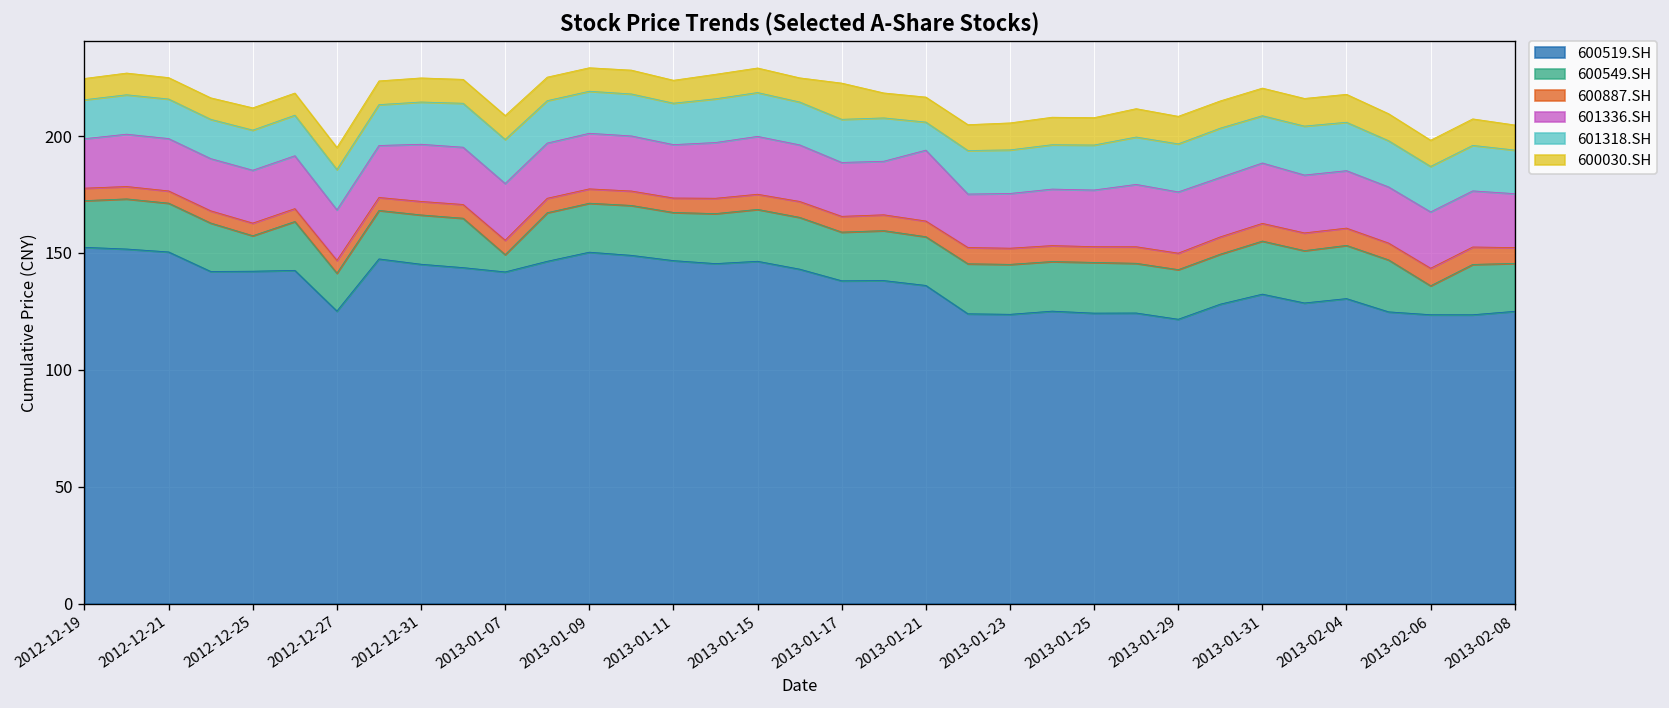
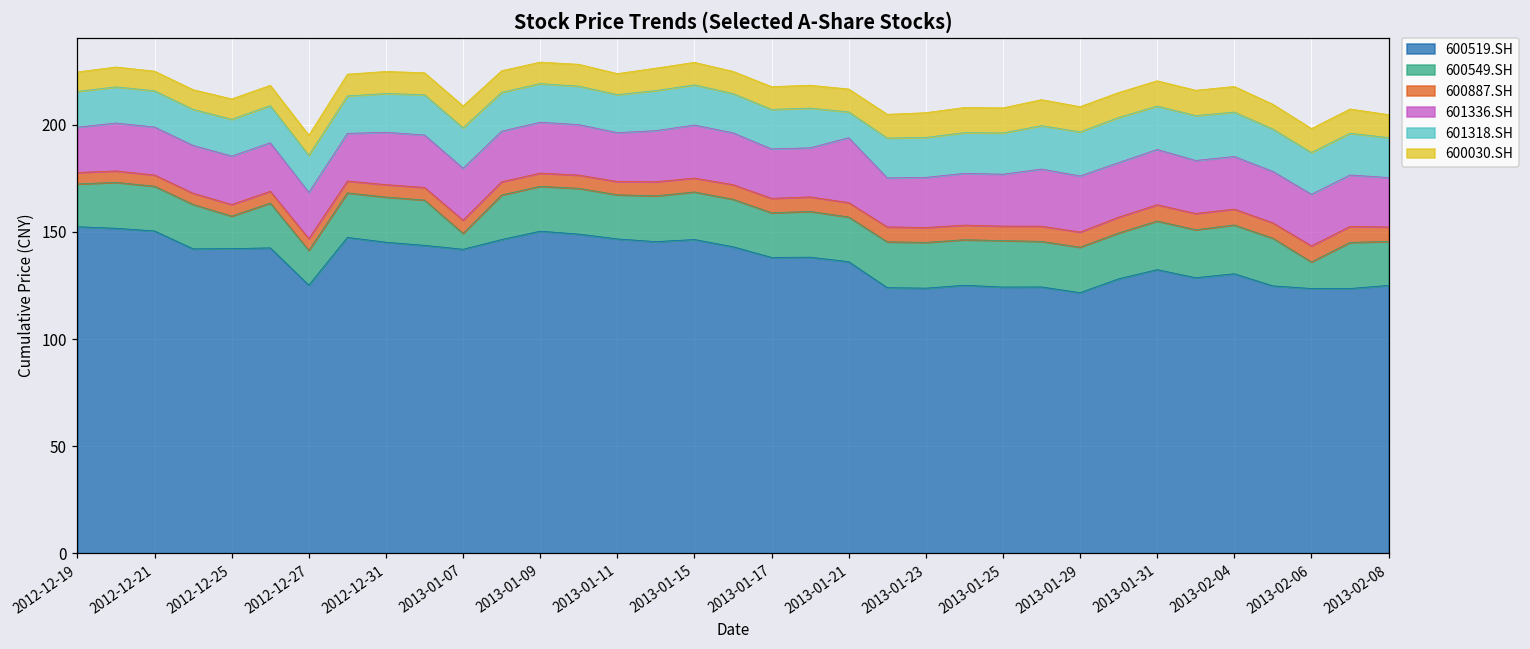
  {
    "600519.SH": {
      "2012-12-19": 152,
      "2012-12-21": 150,
      "2012-12-25": 142,
      "2012-12-27": 125,
      "2012-12-31": 145,
      "2013-01-07": 142,
      "2013-01-09": 150,
      "2013-01-11": 147,
      "2013-01-15": 146,
      "2013-01-17": 138,
      "2013-01-21": 136,
      "2013-01-23": 124,
      "2013-01-25": 124,
      "2013-01-29": 122,
      "2013-01-31": 132,
      "2013-02-04": 130,
      "2013-02-06": 124,
      "2013-02-08": 125
    },
    "600549.SH": {
      "2012-12-19": 20,
      "2012-12-21": 21,
      "2012-12-25": 15,
      "2012-12-27": 16,
      "2012-12-31": 21,
      "2013-01-07": 7,
      "2013-01-09": 21,
      "2013-01-11": 21,
      "2013-01-15": 22,
      "2013-01-17": 21,
      "2013-01-21": 21,
      "2013-01-23": 21,
      "2013-01-25": 22,
      "2013-01-29": 21,
      "2013-01-31": 23,
      "2013-02-04": 23,
      "2013-02-06": 12,
      "2013-02-08": 21
    },
    "600887.SH": {
      "2012-12-19": 5,
      "2012-12-21": 5,
      "2012-12-25": 5,
      "2012-12-27": 5,
      "2012-12-31": 6,
      "2013-01-07": 6,
      "2013-01-09": 6,
      "2013-01-11": 6,
      "2013-01-15": 6,
      "2013-01-17": 7,
      "2013-01-21": 7,
      "2013-01-23": 7,
      "2013-01-25": 7,
      "2013-01-29": 7,
      "2013-01-31": 8,
      "2013-02-04": 7,
      "2013-02-06": 8,
      "2013-02-08": 7
    },
    "601336.SH": {
      "2012-12-19": 21,
      "2012-12-21": 22,
      "2012-12-25": 23,
      "2012-12-27": 22,
      "2012-12-31": 24,
      "2013-01-07": 24,
      "2013-01-09": 24,
      "2013-01-11": 23,
      "2013-01-15": 25,
      "2013-01-17": 23,
      "2013-01-21": 30,
      "2013-01-23": 23,
      "2013-01-25": 24,
      "2013-01-29": 26,
      "2013-01-31": 26,
      "2013-02-04": 25,
      "2013-02-06": 24,
      "2013-02-08": 23
    },
    "601318.SH": {
      "2012-12-19": 17,
      "2012-12-21": 17,
      "2012-12-25": 17,
      "2012-12-27": 17,
      "2012-12-31": 18,
      "2013-01-07": 19,
      "2013-01-09": 18,
      "2013-01-11": 18,
      "2013-01-15": 19,
      "2013-01-17": 18,
      "2013-01-21": 12,
      "2013-01-23": 19,
      "2013-01-25": 19,
      "2013-01-29": 21,
      "2013-01-31": 20,
      "2013-02-04": 21,
      "2013-02-06": 19,
      "2013-02-08": 19
    },
    "600030.SH": {
      "2012-12-19": 9,
      "2012-12-21": 9,
      "2012-12-25": 10,
      "2012-12-27": 9,
      "2012-12-31": 10,
      "2013-01-07": 10,
      "2013-01-09": 10,
      "2013-01-11": 10,
      "2013-01-15": 11,
-     "2013-01-17": 15,
+     "2013-01-17": 11,
      "2013-01-21": 11,
      "2013-01-23": 12,
      "2013-01-25": 12,
      "2013-01-29": 12,
      "2013-01-31": 12,
      "2013-02-04": 12,
      "2013-02-06": 11,
      "2013-02-08": 11
    }
  }
